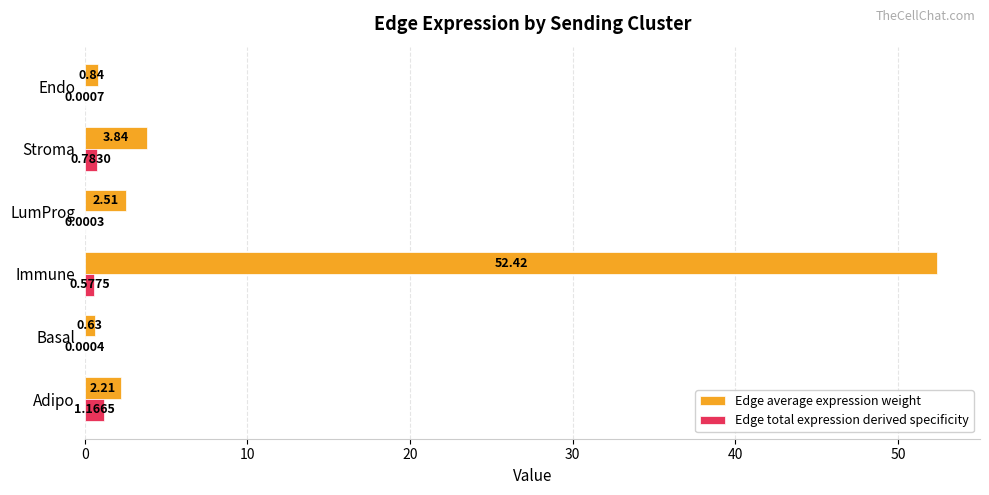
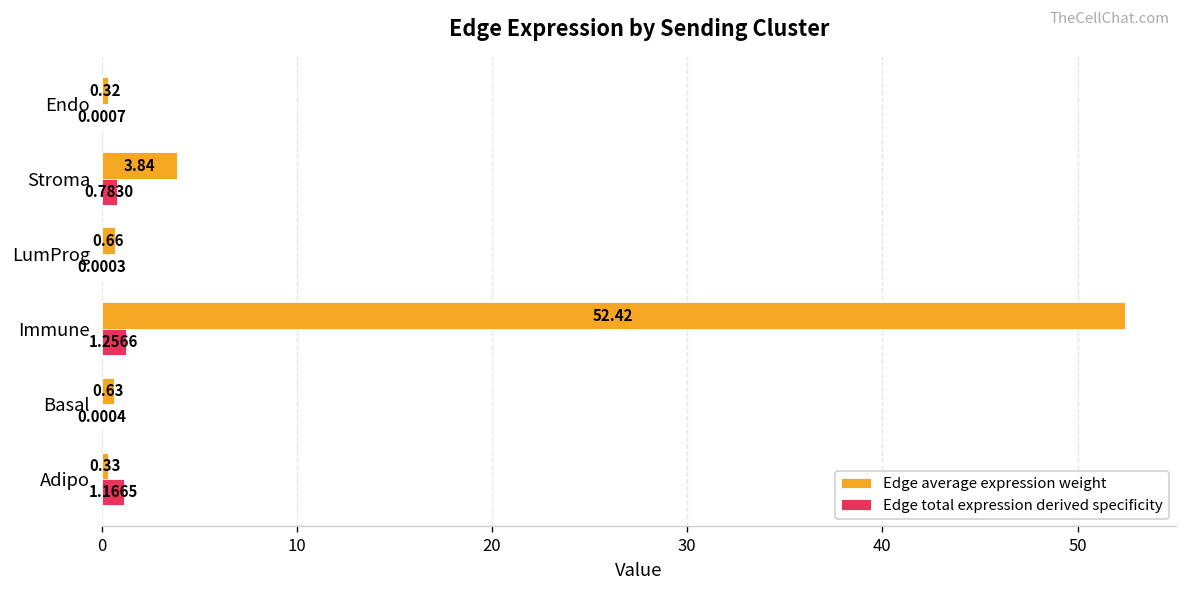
  {
    "Edge average expression weight": {
-     "Endo": 0.84,
+     "Endo": 0.32,
      "Stroma": 3.84,
-     "LumProg": 2.51,
+     "LumProg": 0.66,
      "Immune": 52.42,
      "Basal": 0.63,
-     "Adipo": 2.21
+     "Adipo": 0.33
    },
    "Edge total expression derived specificity": {
      "Endo": 0.0007,
      "Stroma": 0.7830,
      "LumProg": 0.0003,
-     "Immune": 0.5775,
+     "Immune": 1.2566,
      "Basal": 0.0004,
      "Adipo": 1.1665
    }
  }
